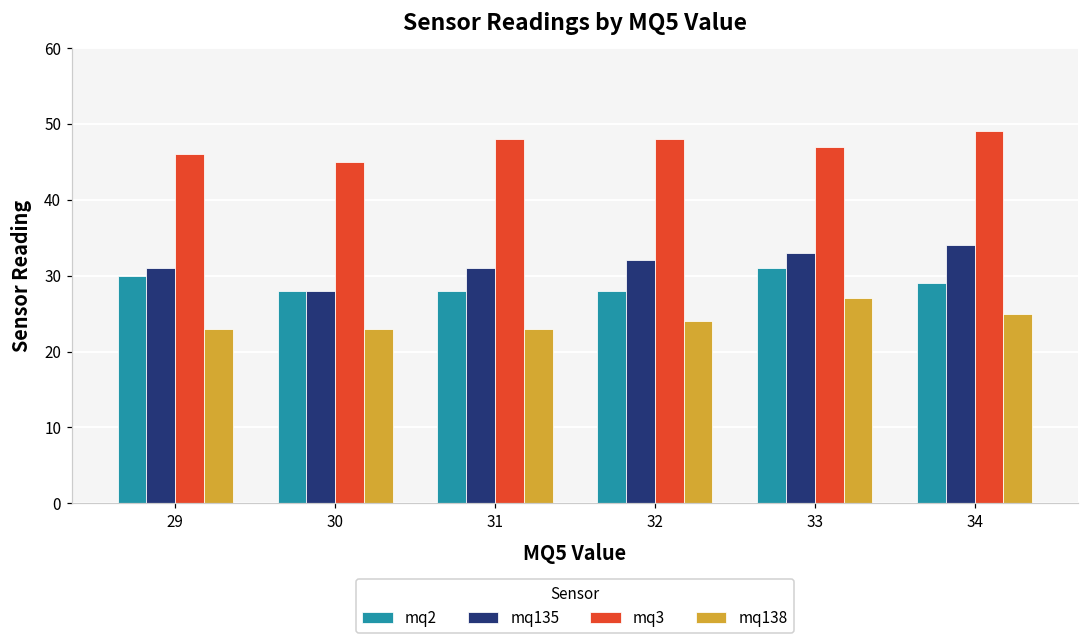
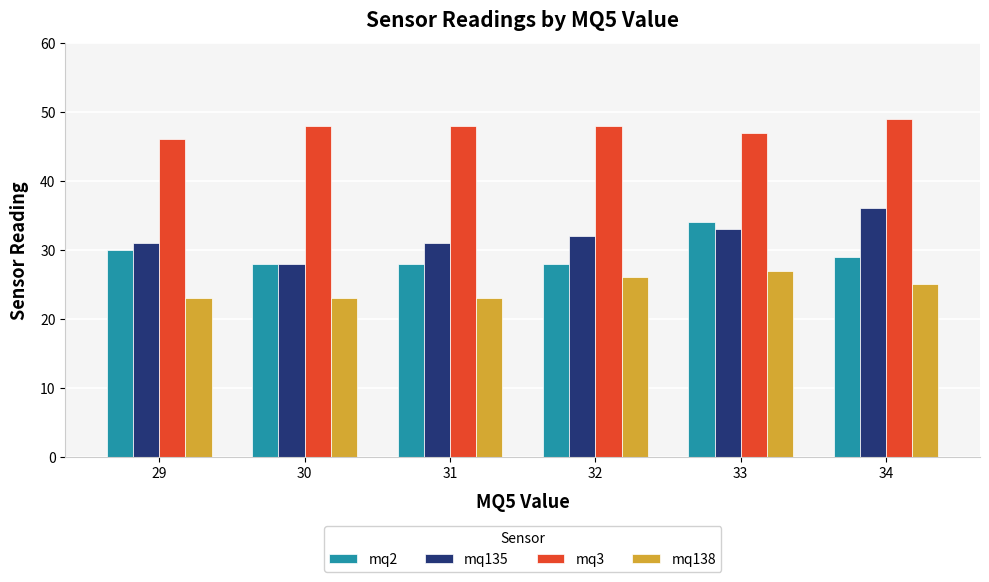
  {
    "mq2": {
      "29": 30,
      "30": 28,
      "31": 28,
      "32": 28,
-     "33": 31,
+     "33": 34,
      "34": 29
    },
    "mq135": {
      "29": 31,
      "30": 28,
      "31": 31,
      "32": 32,
      "33": 33,
-     "34": 34
+     "34": 36
    },
    "mq3": {
      "29": 46,
-     "30": 45,
+     "30": 48,
      "31": 48,
      "32": 48,
      "33": 47,
      "34": 49
    },
    "mq138": {
      "29": 23,
      "30": 23,
      "31": 23,
-     "32": 24,
+     "32": 26,
      "33": 27,
      "34": 25
    }
  }
